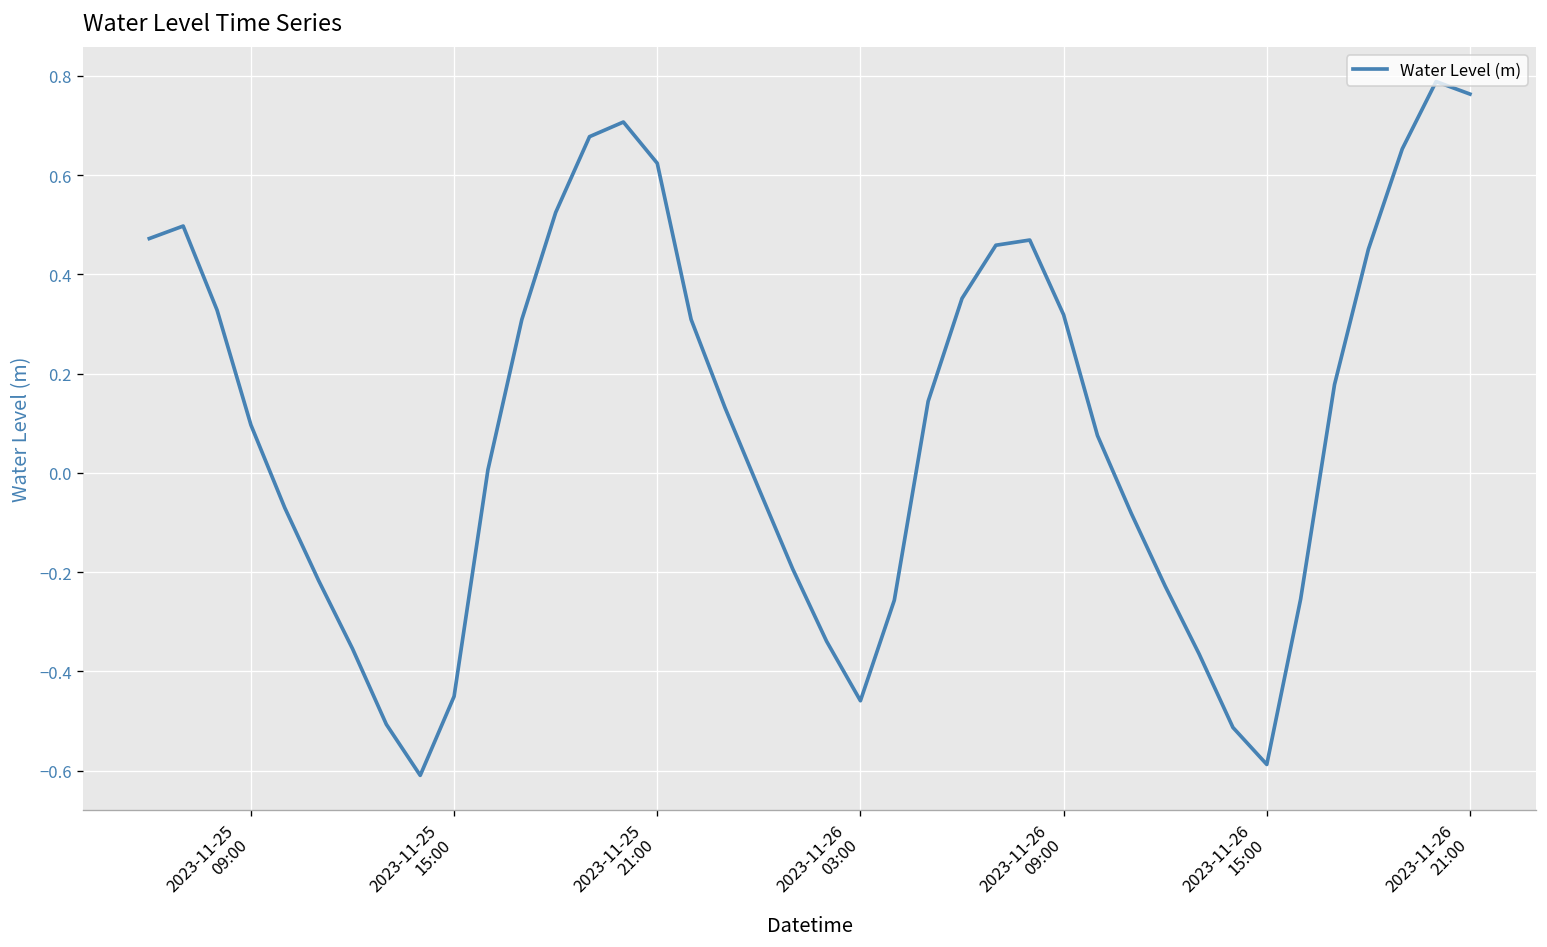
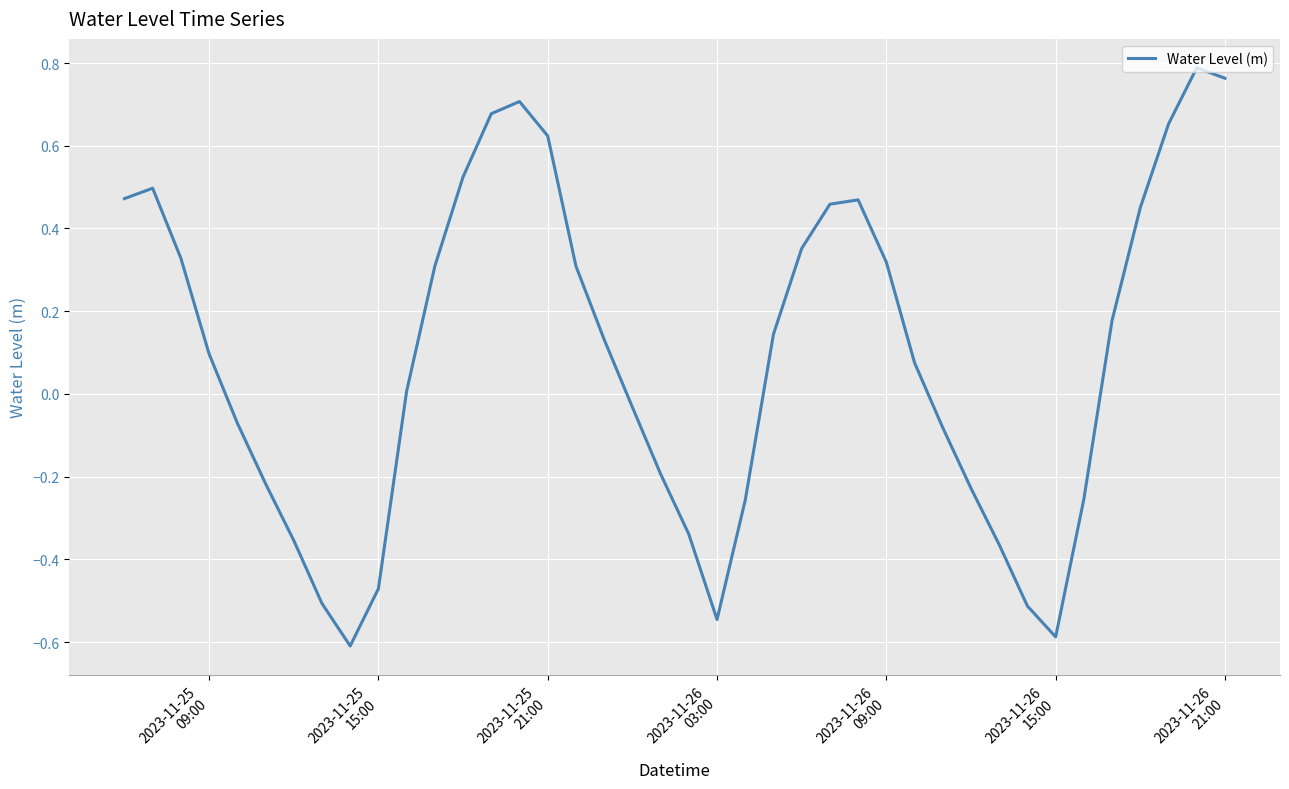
  {
    "2023-11-25 09:00": 0.10,
-   "2023-11-25 15:00": -0.45,
+   "2023-11-25 15:00": -0.47,
    "2023-11-25 21:00": 0.62,
-   "2023-11-26 03:00": -0.46,
+   "2023-11-26 03:00": -0.55,
    "2023-11-26 09:00": 0.32,
    "2023-11-26 15:00": -0.59,
    "2023-11-26 21:00": 0.76
  }
